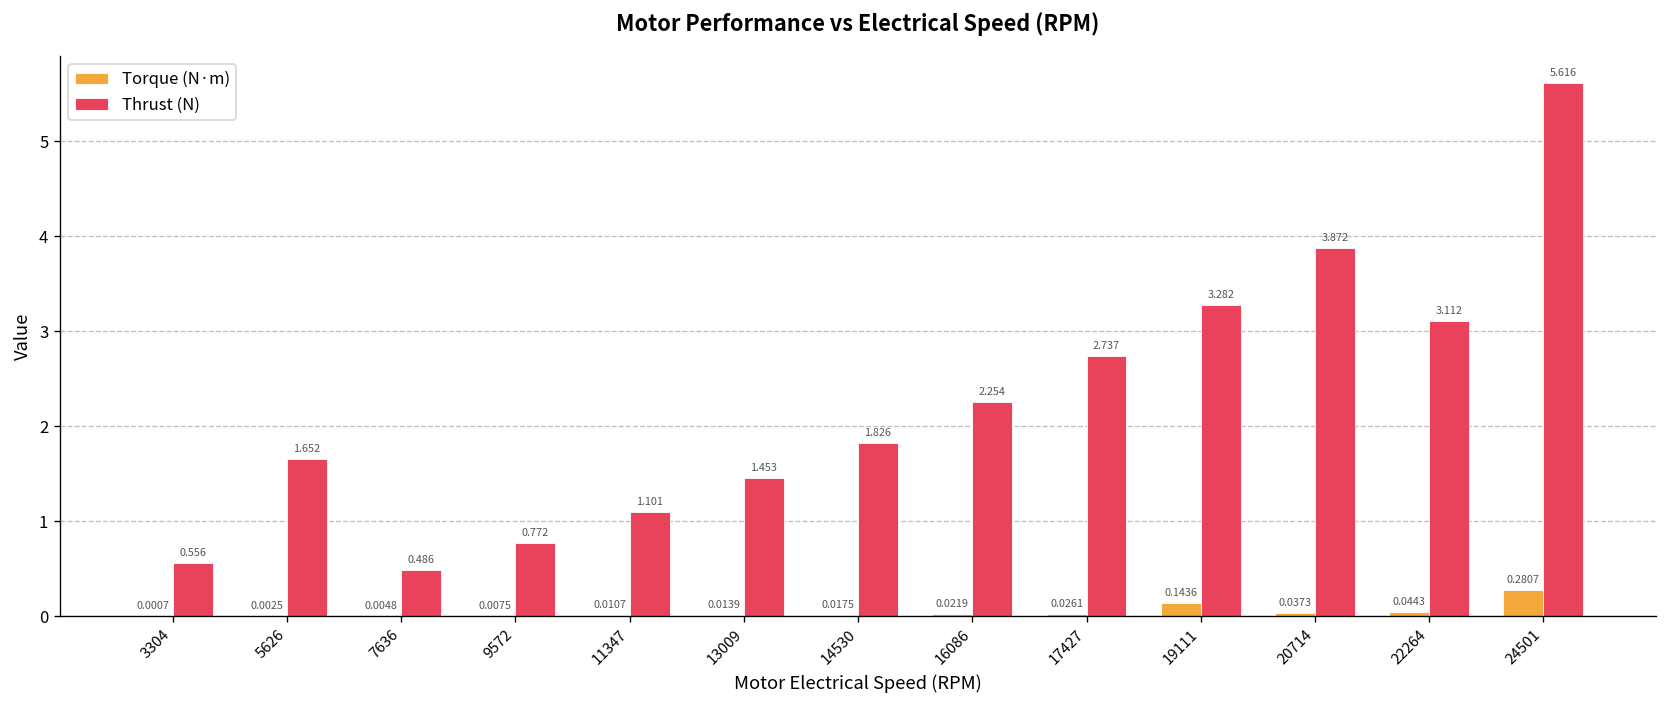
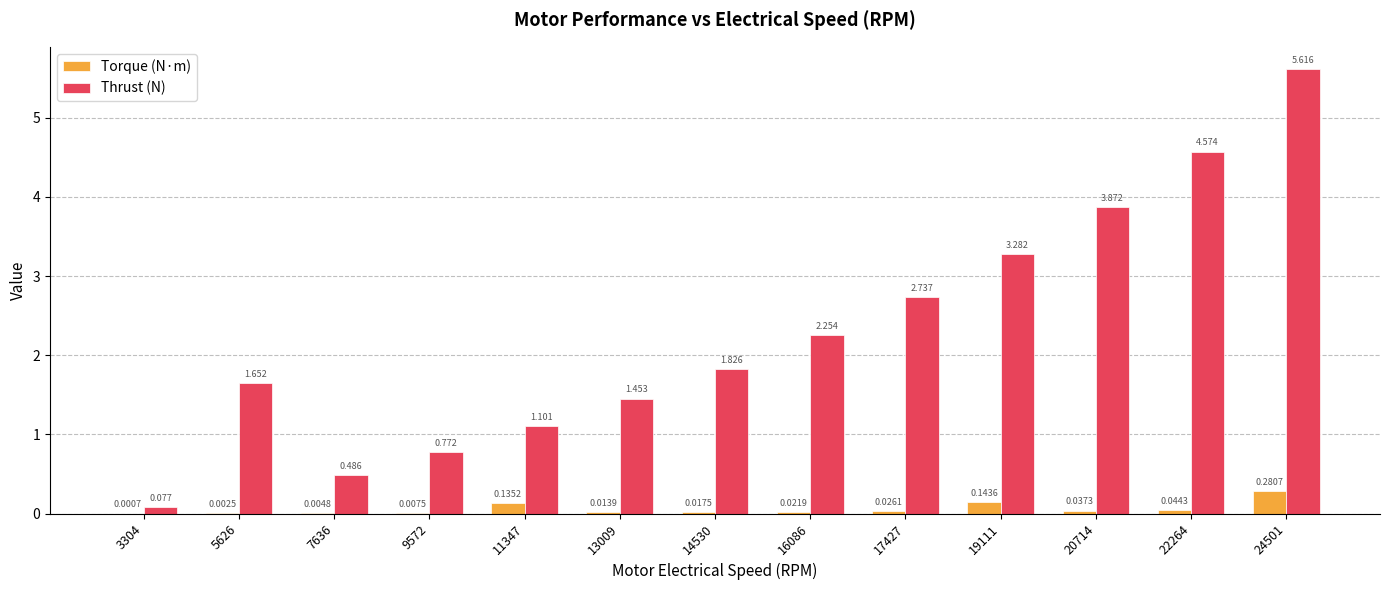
  {
    "Torque (N·m)": {
      "3304": 0.0007,
      "5626": 0.0025,
      "7636": 0.0048,
      "9572": 0.0075,
-     "11347": 0.0107,
+     "11347": 0.1352,
      "13009": 0.0139,
      "14530": 0.0175,
      "16086": 0.0219,
      "17427": 0.0261,
      "19111": 0.1436,
      "20714": 0.0373,
      "22264": 0.0443,
      "24501": 0.2807
    },
    "Thrust (N)": {
-     "3304": 0.556,
+     "3304": 0.077,
      "5626": 1.652,
      "7636": 0.486,
      "9572": 0.772,
      "11347": 1.101,
      "13009": 1.453,
      "14530": 1.826,
      "16086": 2.254,
      "17427": 2.737,
      "19111": 3.282,
      "20714": 3.872,
-     "22264": 3.112,
+     "22264": 4.574,
      "24501": 5.616
    }
  }
